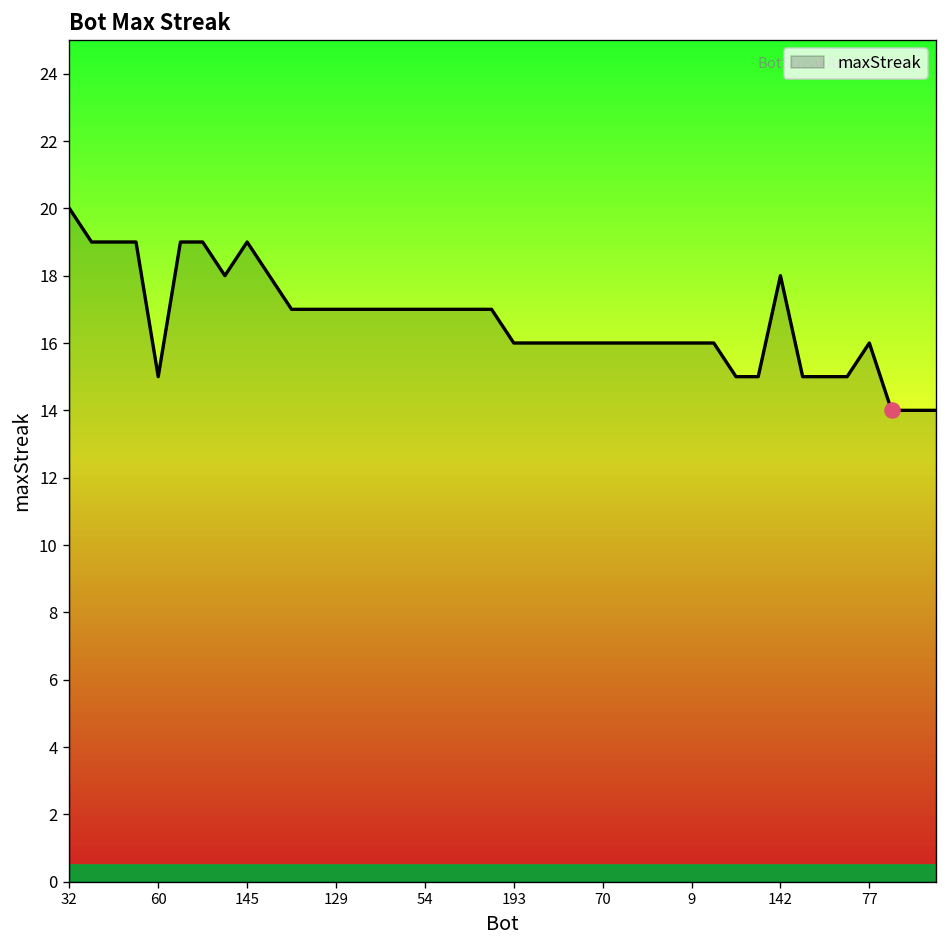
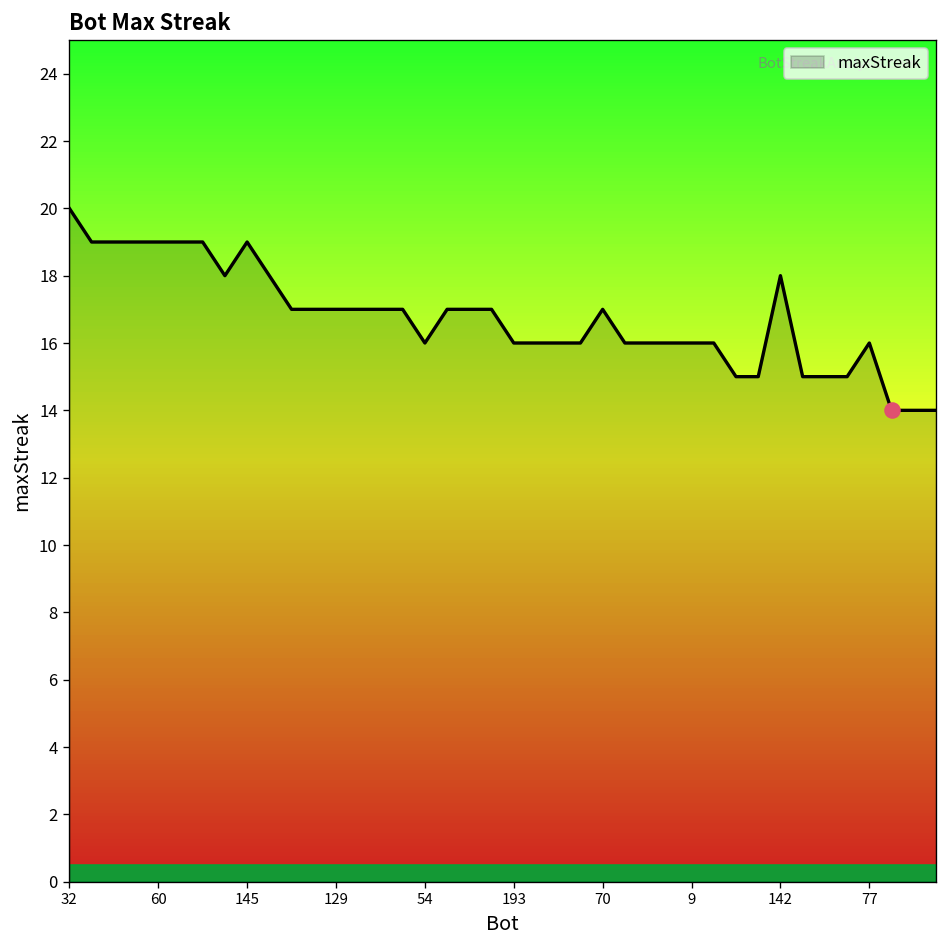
  {
    "maxStreak": {
      "32": 20,
-     "60": 15,
+     "60": 19,
      "145": 19,
      "129": 17,
-     "54": 17,
+     "54": 16,
      "193": 16,
-     "70": 16,
+     "70": 17,
      "142": 18,
      "77": 16
    }
  }
